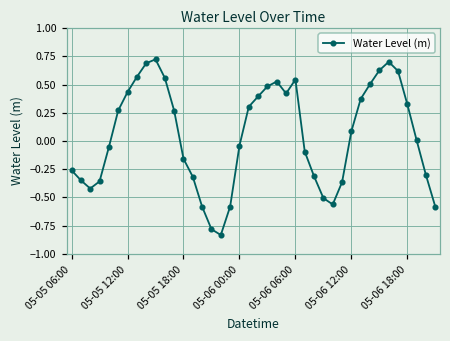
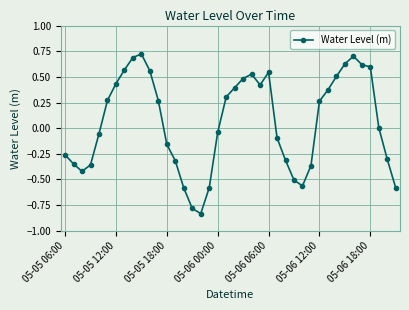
  {
    "05-05 06:00": -0.26,
    "05-05 12:00": 0.43,
    "05-05 18:00": -0.16,
    "05-06 00:00": -0.04,
    "05-06 06:00": 0.54,
-   "05-06 12:00": 0.09,
-   "05-06 18:00": 0.32
+   "05-06 12:00": 0.26,
+   "05-06 18:00": 0.60
  }
